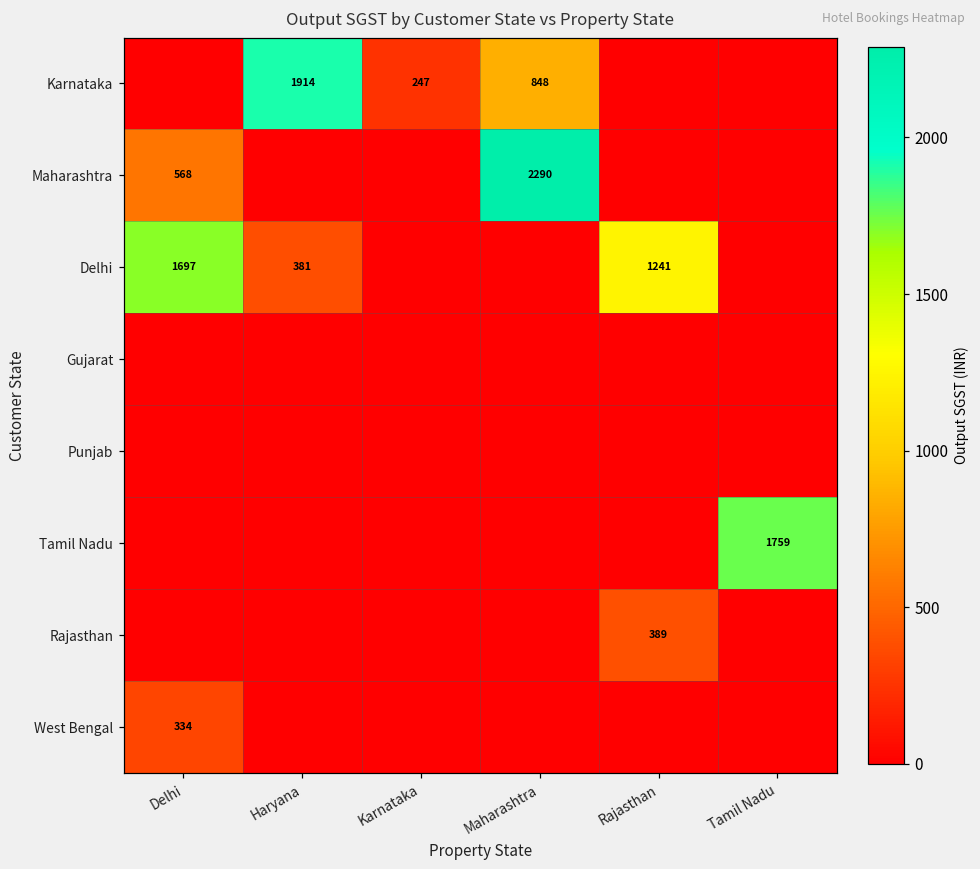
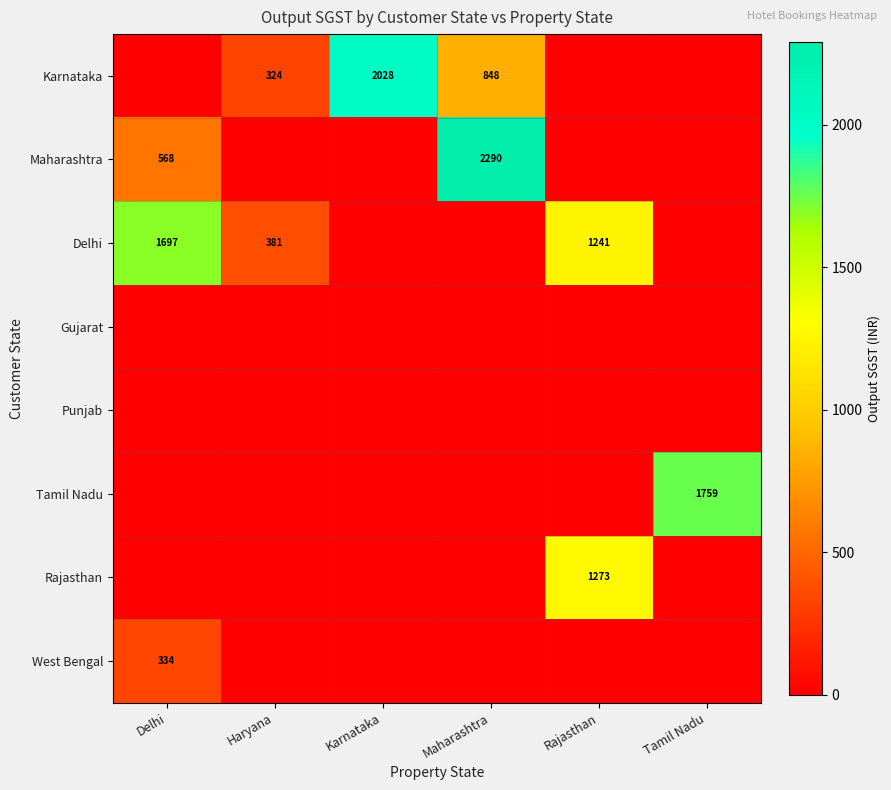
  {
    "Karnataka": {
-     "Haryana": 1914,
-     "Karnataka": 247,
+     "Haryana": 324,
+     "Karnataka": 2028,
      "Maharashtra": 848
    },
    "Maharashtra": {
      "Delhi": 568,
      "Maharashtra": 2290
    },
    "Delhi": {
      "Delhi": 1697,
      "Haryana": 381,
      "Rajasthan": 1241
    },
    "Tamil Nadu": {
      "Tamil Nadu": 1759
    },
    "Rajasthan": {
-     "Rajasthan": 389
+     "Rajasthan": 1273
    },
    "West Bengal": {
      "Delhi": 334
    }
  }
